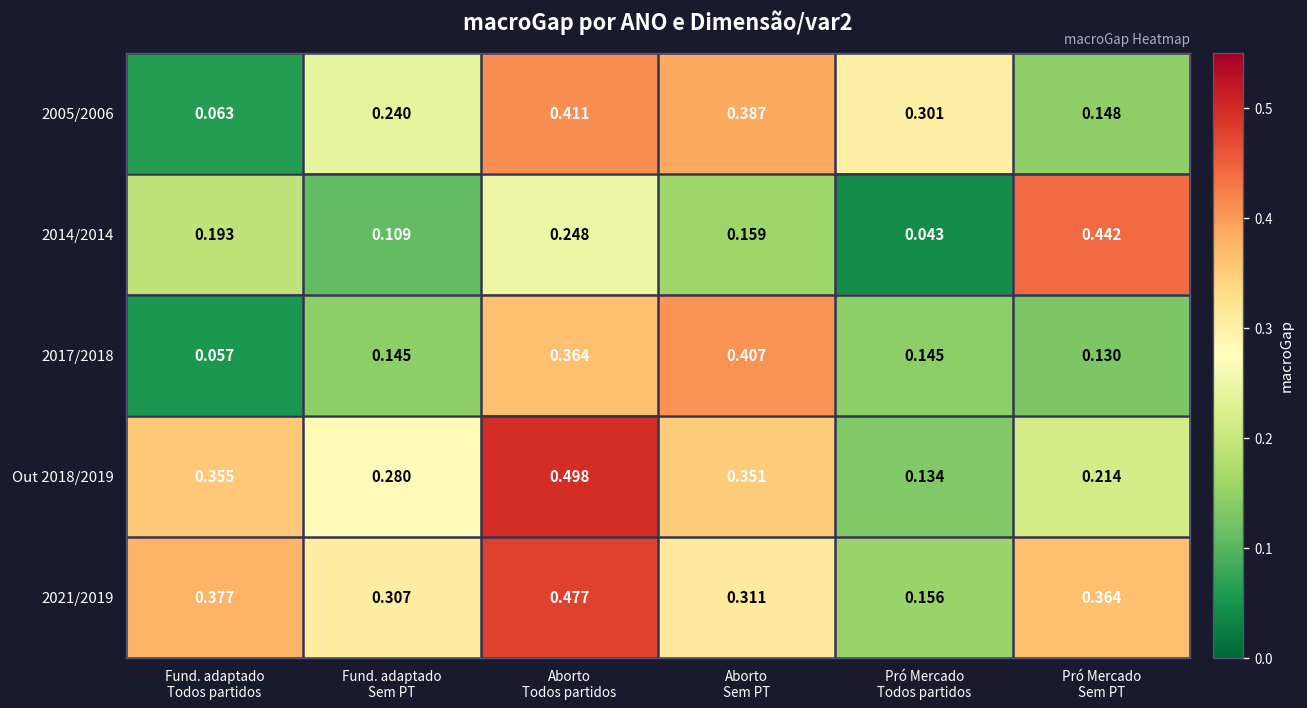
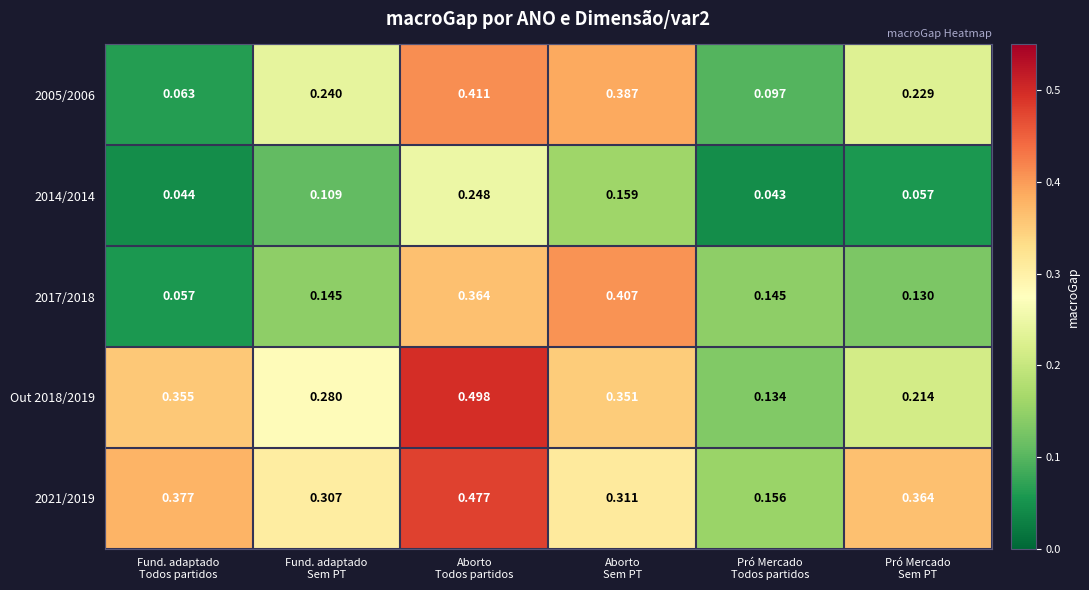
  {
    "2005/2006": {
      "Fund. adaptado Todos partidos": 0.063,
      "Fund. adaptado Sem PT": 0.240,
      "Aborto Todos partidos": 0.411,
      "Aborto Sem PT": 0.387,
-     "Pró Mercado Todos partidos": 0.301,
-     "Pró Mercado Sem PT": 0.148
+     "Pró Mercado Todos partidos": 0.097,
+     "Pró Mercado Sem PT": 0.229
    },
    "2014/2014": {
-     "Fund. adaptado Todos partidos": 0.193,
+     "Fund. adaptado Todos partidos": 0.044,
      "Fund. adaptado Sem PT": 0.109,
      "Aborto Todos partidos": 0.248,
      "Aborto Sem PT": 0.159,
      "Pró Mercado Todos partidos": 0.043,
-     "Pró Mercado Sem PT": 0.442
+     "Pró Mercado Sem PT": 0.057
    },
    "2017/2018": {
      "Fund. adaptado Todos partidos": 0.057,
      "Fund. adaptado Sem PT": 0.145,
      "Aborto Todos partidos": 0.364,
      "Aborto Sem PT": 0.407,
      "Pró Mercado Todos partidos": 0.145,
      "Pró Mercado Sem PT": 0.130
    },
    "Out 2018/2019": {
      "Fund. adaptado Todos partidos": 0.355,
      "Fund. adaptado Sem PT": 0.280,
      "Aborto Todos partidos": 0.498,
      "Aborto Sem PT": 0.351,
      "Pró Mercado Todos partidos": 0.134,
      "Pró Mercado Sem PT": 0.214
    },
    "2021/2019": {
      "Fund. adaptado Todos partidos": 0.377,
      "Fund. adaptado Sem PT": 0.307,
      "Aborto Todos partidos": 0.477,
      "Aborto Sem PT": 0.311,
      "Pró Mercado Todos partidos": 0.156,
      "Pró Mercado Sem PT": 0.364
    }
  }
